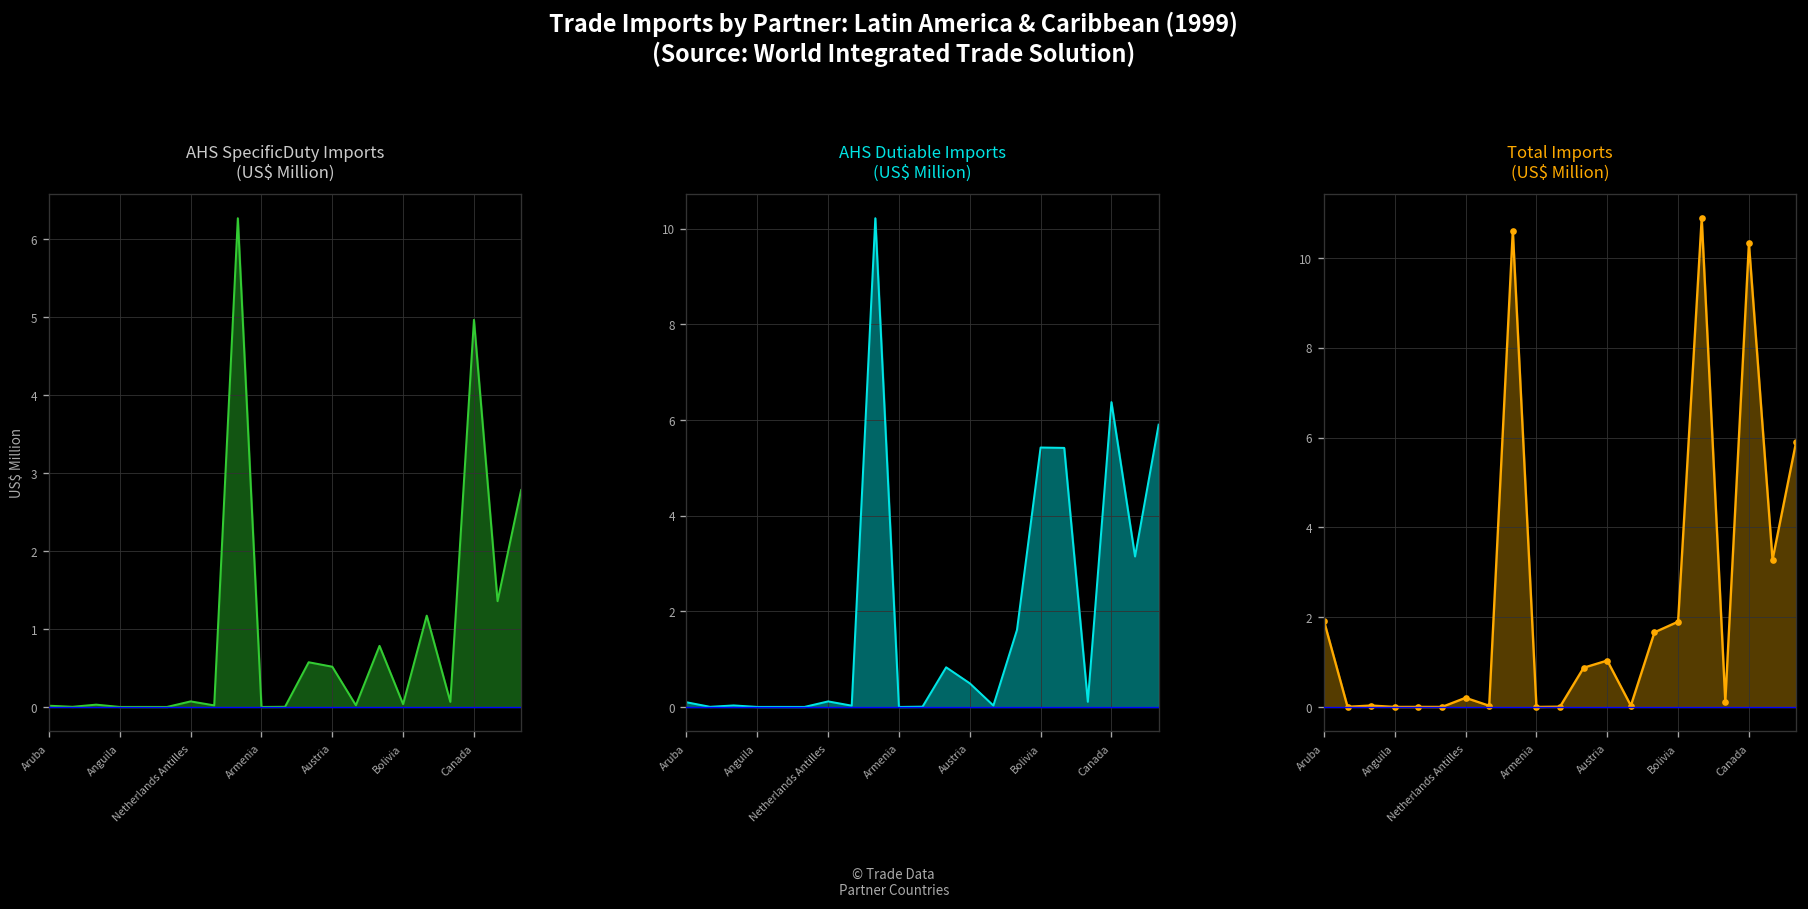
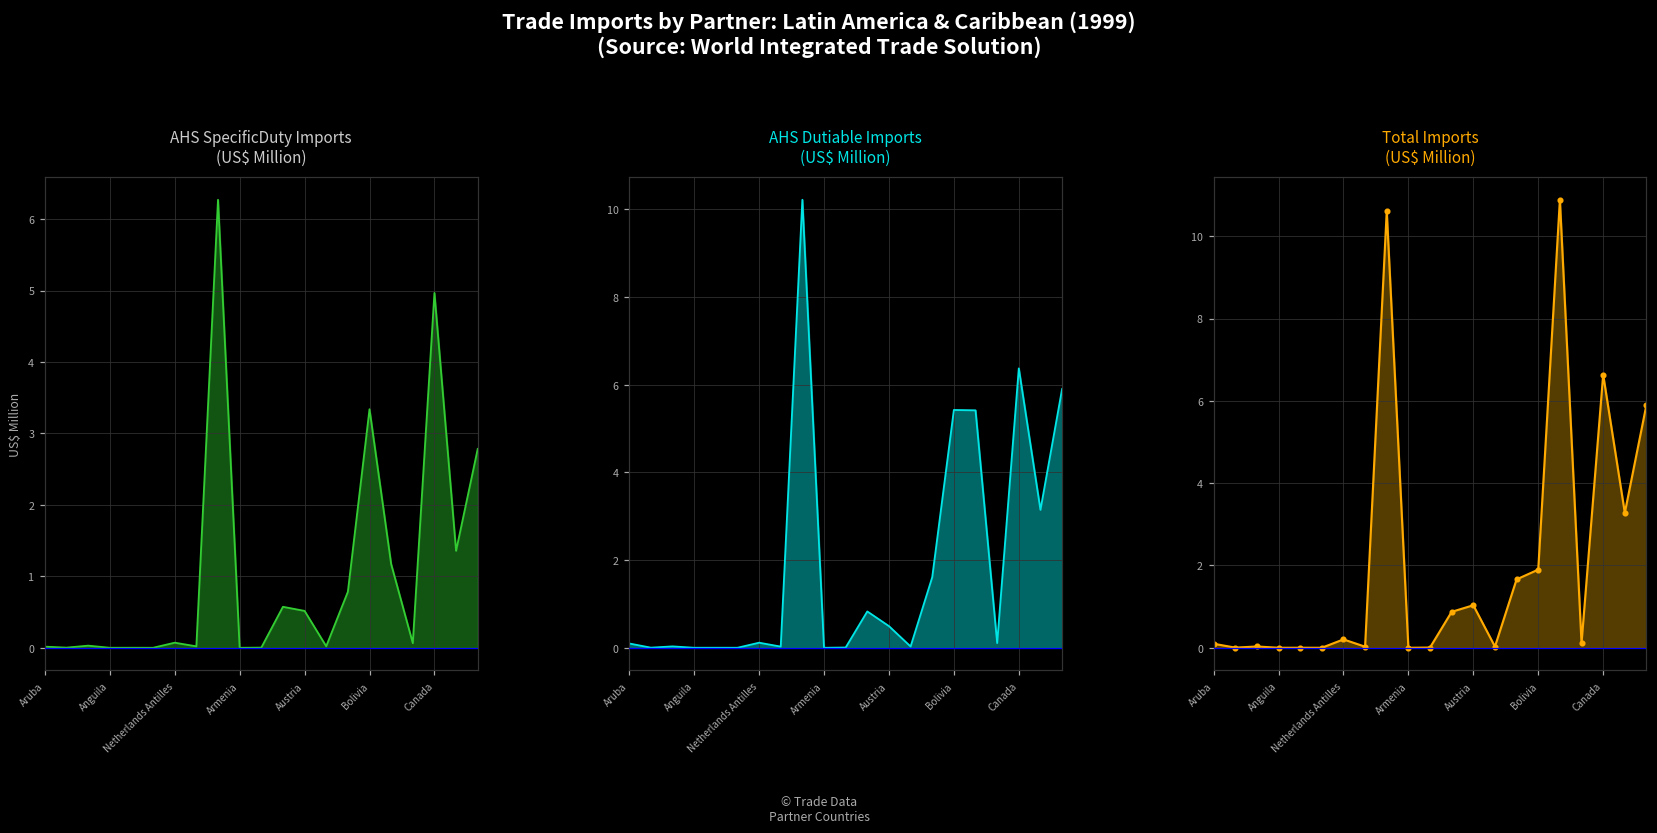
  {
    "AHS SpecificDuty Imports (US$ Million)": {
      "Aruba": 0.0,
      "Anguila": 0.0,
      "Netherlands Antilles": 0.1,
      "Armenia": 0.0,
      "Austria": 0.5,
-     "Bolivia": 0.0,
+     "Bolivia": 3.3,
      "Canada": 5.0
    },
    "AHS Dutiable Imports (US$ Million)": {
      "Aruba": 0.1,
      "Anguila": 0.0,
      "Netherlands Antilles": 0.1,
      "Armenia": 0.0,
      "Austria": 0.5,
      "Bolivia": 5.4,
      "Canada": 6.4
    },
    "Total Imports (US$ Million)": {
-     "Aruba": 1.9,
+     "Aruba": 0.1,
      "Anguila": 0.0,
      "Netherlands Antilles": 0.2,
      "Armenia": 0.0,
      "Austria": 1.0,
      "Bolivia": 1.9,
-     "Canada": 10.3
+     "Canada": 6.6
    }
  }
